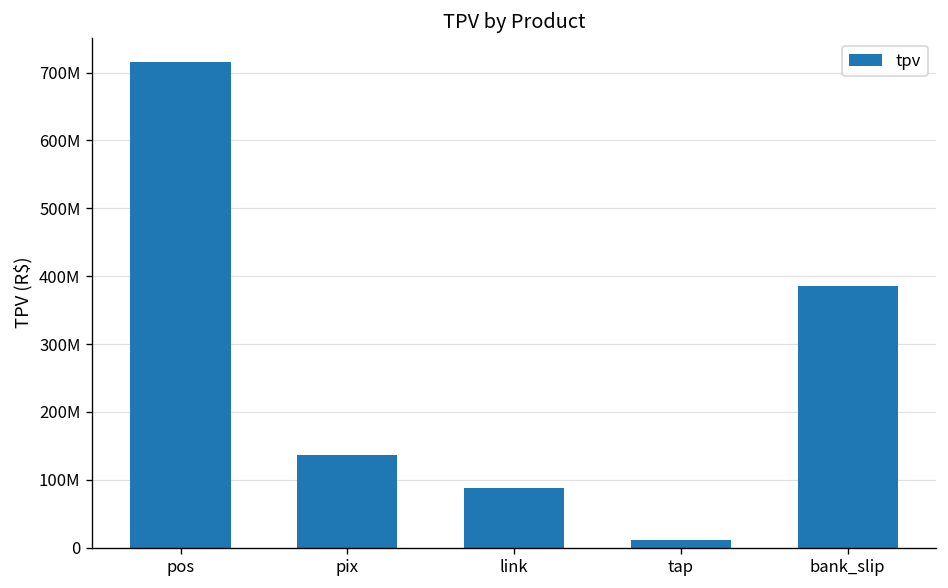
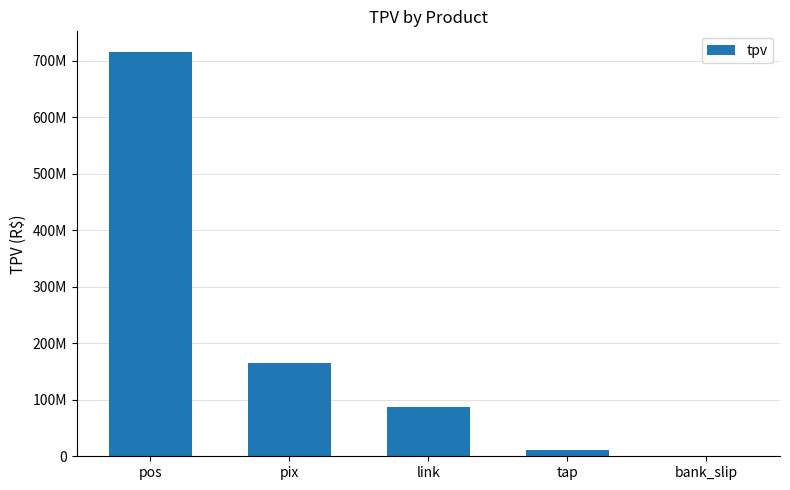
  {
    "pos": 720000000,
-   "pix": 140000000,
+   "pix": 160000000,
    "link": 90000000,
    "tap": 10000000,
-   "bank_slip": 380000000
+   "bank_slip": 0
  }
